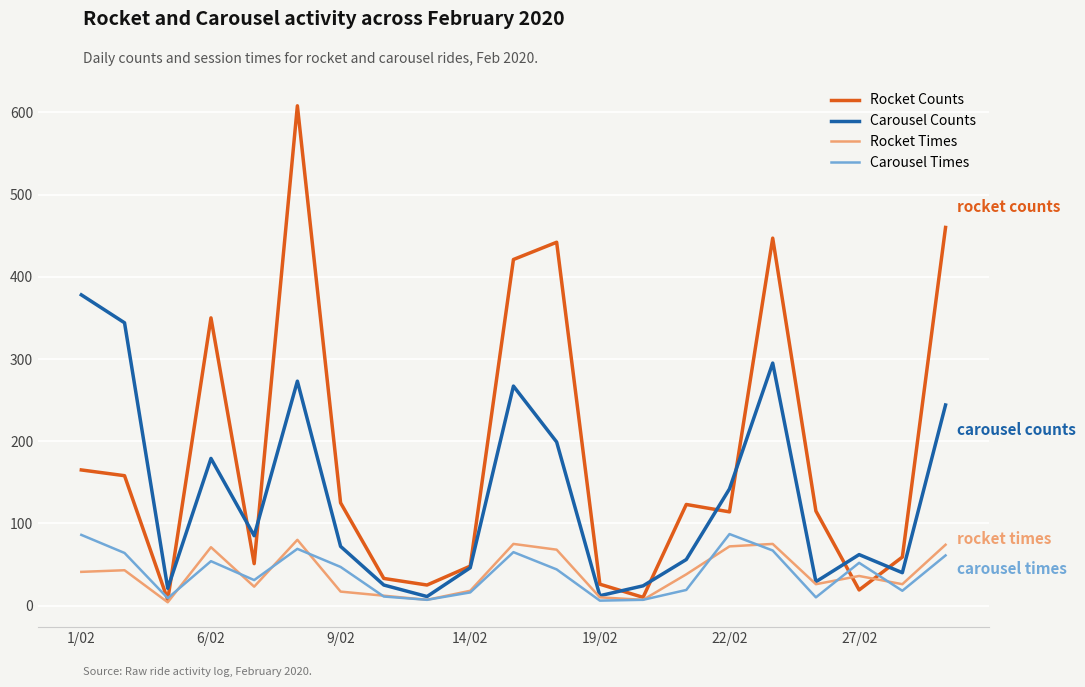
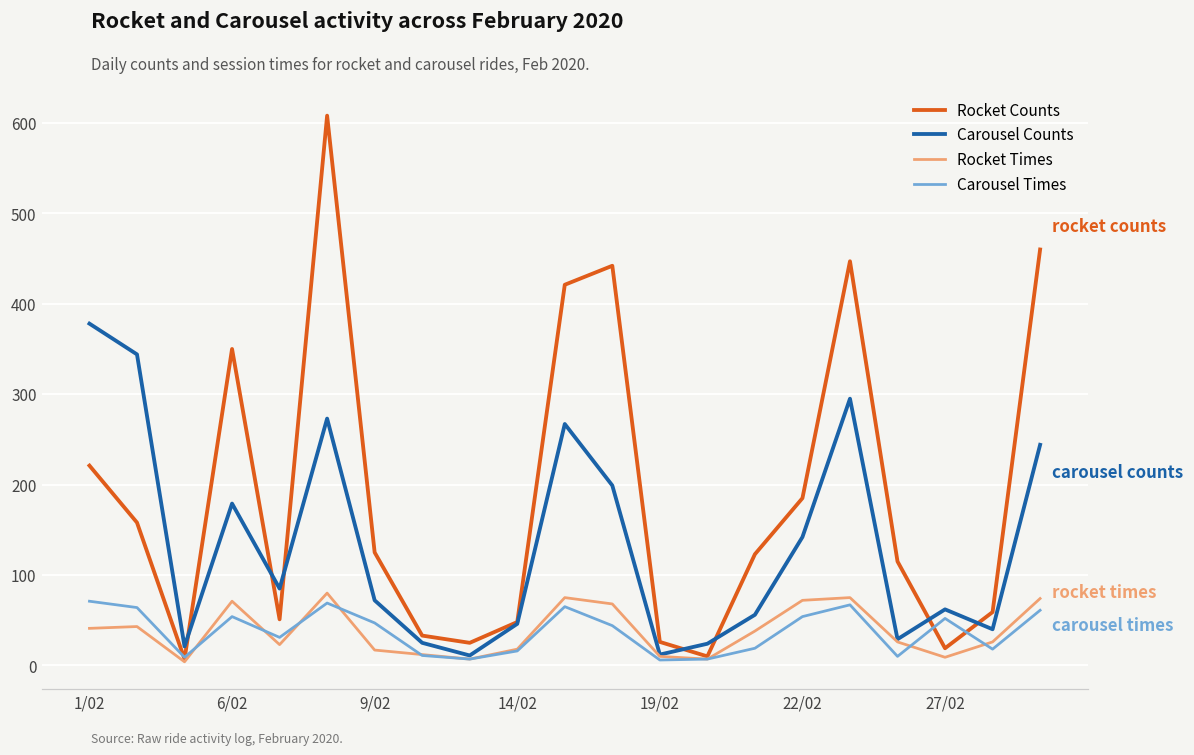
  {
    "Rocket Counts": {
-     "1/02": 170,
+     "1/02": 220,
      "6/02": 350,
      "9/02": 130,
      "19/02": 30,
-     "22/02": 110,
+     "22/02": 190,
      "27/02": 20
    },
    "Carousel Counts": {
      "1/02": 380,
      "6/02": 180,
      "9/02": 70,
      "22/02": 140,
      "27/02": 60
    },
    "Rocket Times": {
      "1/02": 40,
      "6/02": 70,
      "9/02": 20,
      "22/02": 70,
-     "27/02": 40
+     "27/02": 10
    },
    "Carousel Times": {
-     "1/02": 90,
+     "1/02": 70,
      "6/02": 50,
      "9/02": 50,
      "19/02": 10,
-     "22/02": 90,
+     "22/02": 50,
      "27/02": 50
    }
  }
